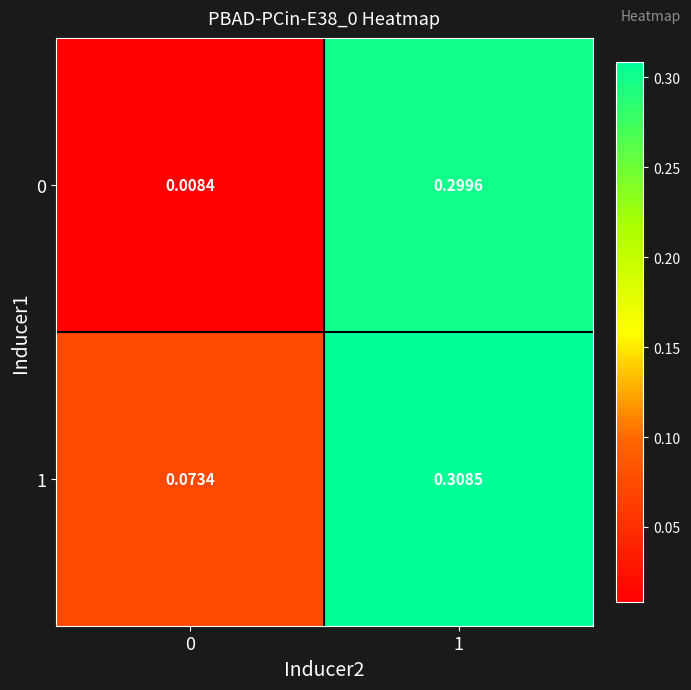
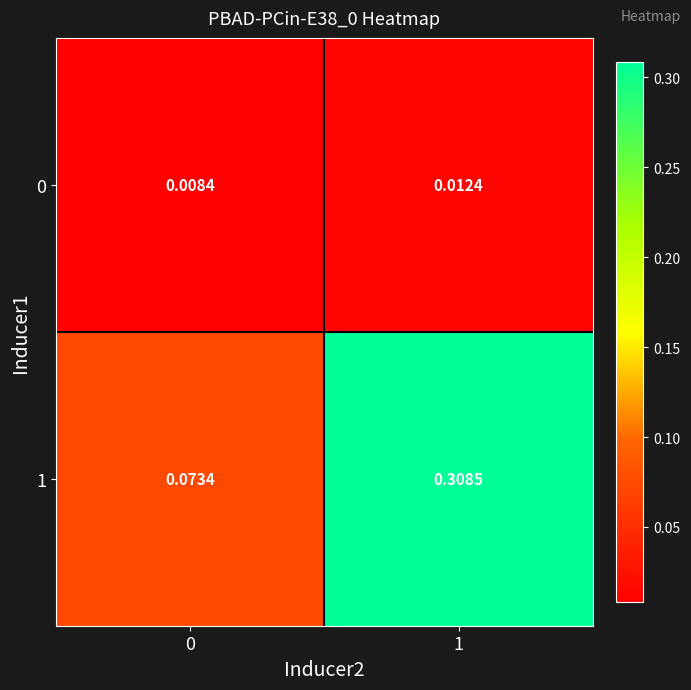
  {
    "0": {
      "0": 0.0084,
-     "1": 0.2996
+     "1": 0.0124
    },
    "1": {
      "0": 0.0734,
      "1": 0.3085
    }
  }
